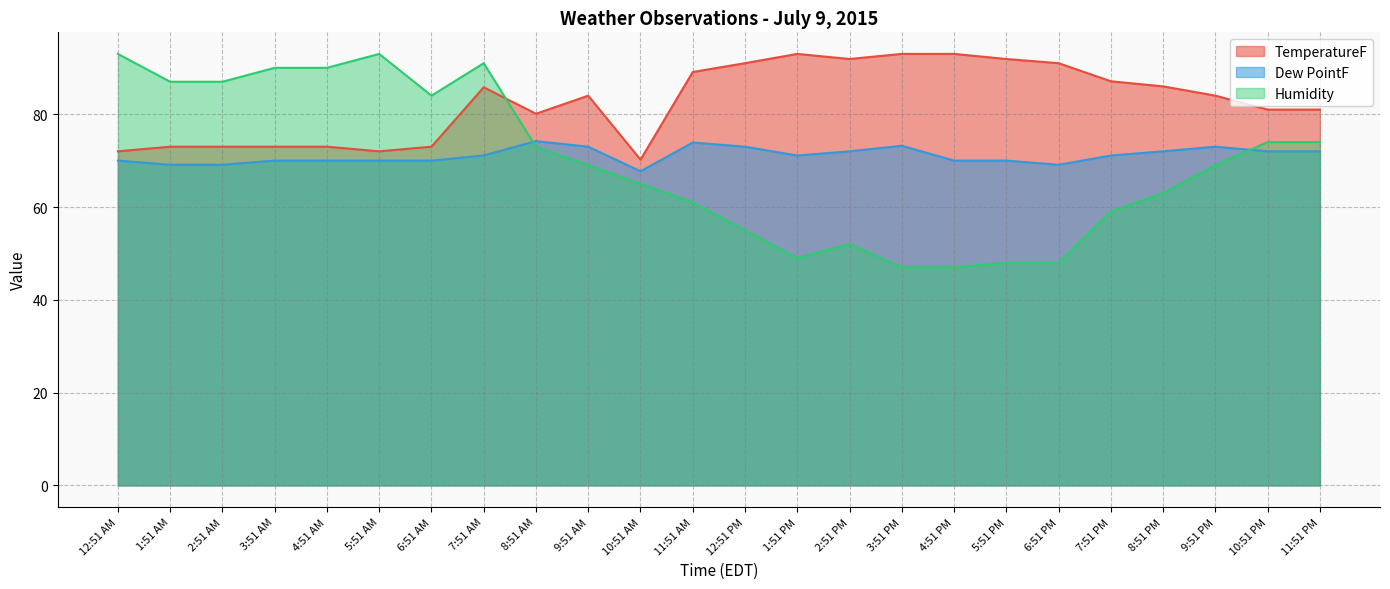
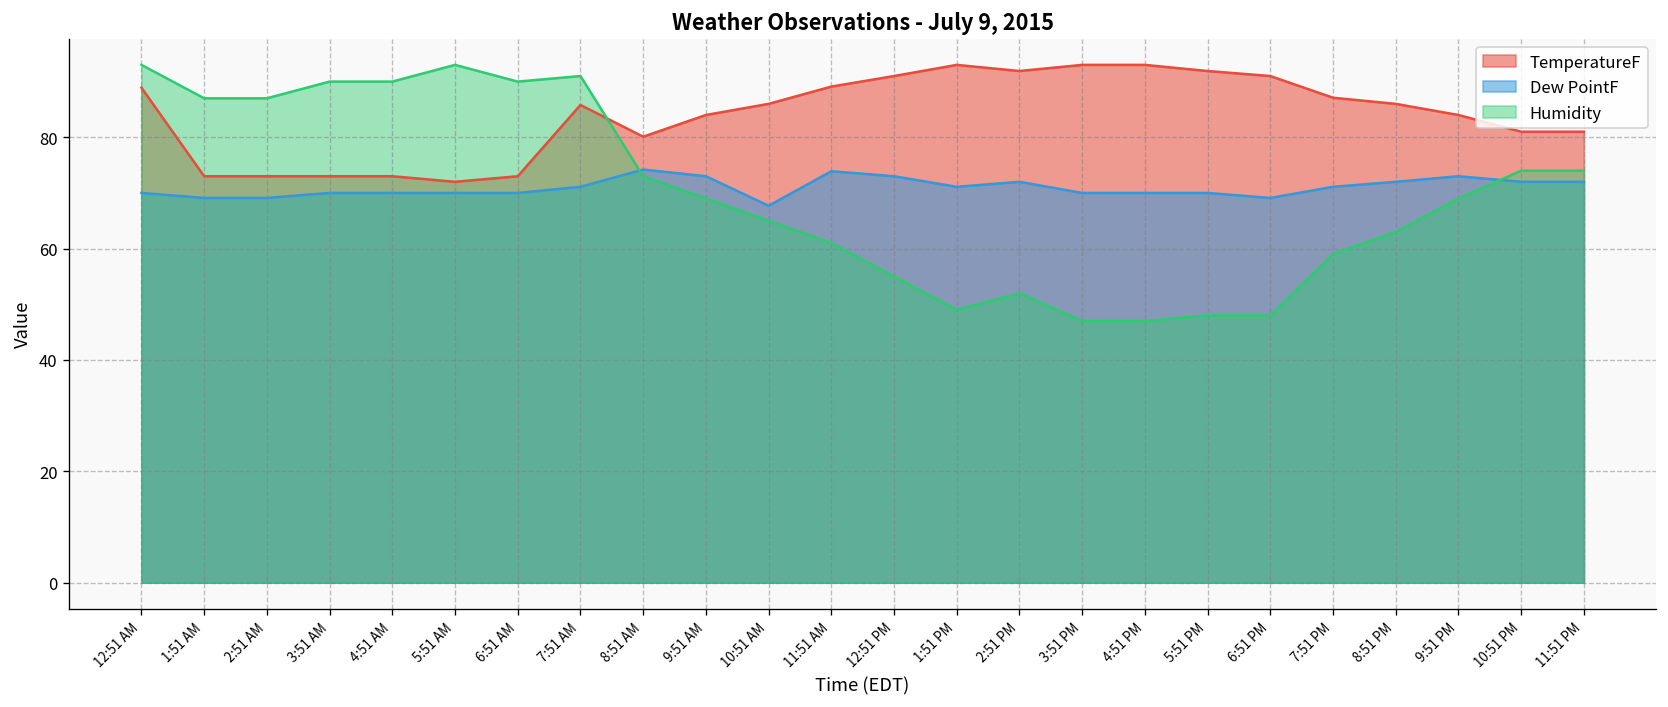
  {
    "TemperatureF": {
-     "12:51 AM": 72,
+     "12:51 AM": 89,
      "1:51 AM": 73,
      "2:51 AM": 73,
      "3:51 AM": 73,
      "4:51 AM": 73,
      "5:51 AM": 72,
      "6:51 AM": 73,
      "7:51 AM": 86,
      "8:51 AM": 80,
      "9:51 AM": 84,
-     "10:51 AM": 70,
+     "10:51 AM": 86,
      "11:51 AM": 89,
      "12:51 PM": 91,
      "1:51 PM": 93,
      "2:51 PM": 92,
      "3:51 PM": 93,
      "4:51 PM": 93,
      "5:51 PM": 92,
      "6:51 PM": 91,
      "7:51 PM": 87,
      "8:51 PM": 86,
      "9:51 PM": 84,
      "10:51 PM": 81,
      "11:51 PM": 81
    },
    "Dew PointF": {
      "12:51 AM": 70,
      "1:51 AM": 69,
      "2:51 AM": 69,
      "3:51 AM": 70,
      "4:51 AM": 70,
      "5:51 AM": 70,
      "6:51 AM": 70,
      "7:51 AM": 71,
      "8:51 AM": 74,
      "9:51 AM": 73,
      "10:51 AM": 68,
      "11:51 AM": 74,
      "12:51 PM": 73,
      "1:51 PM": 71,
      "2:51 PM": 72,
-     "3:51 PM": 73,
+     "3:51 PM": 70,
      "4:51 PM": 70,
      "5:51 PM": 70,
      "6:51 PM": 69,
      "7:51 PM": 71,
      "8:51 PM": 72,
      "9:51 PM": 73,
      "10:51 PM": 72,
      "11:51 PM": 72
    },
    "Humidity": {
      "12:51 AM": 93,
      "1:51 AM": 87,
      "2:51 AM": 87,
      "3:51 AM": 90,
      "4:51 AM": 90,
      "5:51 AM": 93,
-     "6:51 AM": 84,
+     "6:51 AM": 90,
      "7:51 AM": 91,
      "8:51 AM": 73,
      "9:51 AM": 69,
      "10:51 AM": 65,
      "11:51 AM": 61,
      "12:51 PM": 55,
      "1:51 PM": 49,
      "2:51 PM": 52,
      "3:51 PM": 47,
      "4:51 PM": 47,
      "5:51 PM": 48,
      "6:51 PM": 48,
      "7:51 PM": 59,
      "8:51 PM": 63,
      "9:51 PM": 69,
      "10:51 PM": 74,
      "11:51 PM": 74
    }
  }
